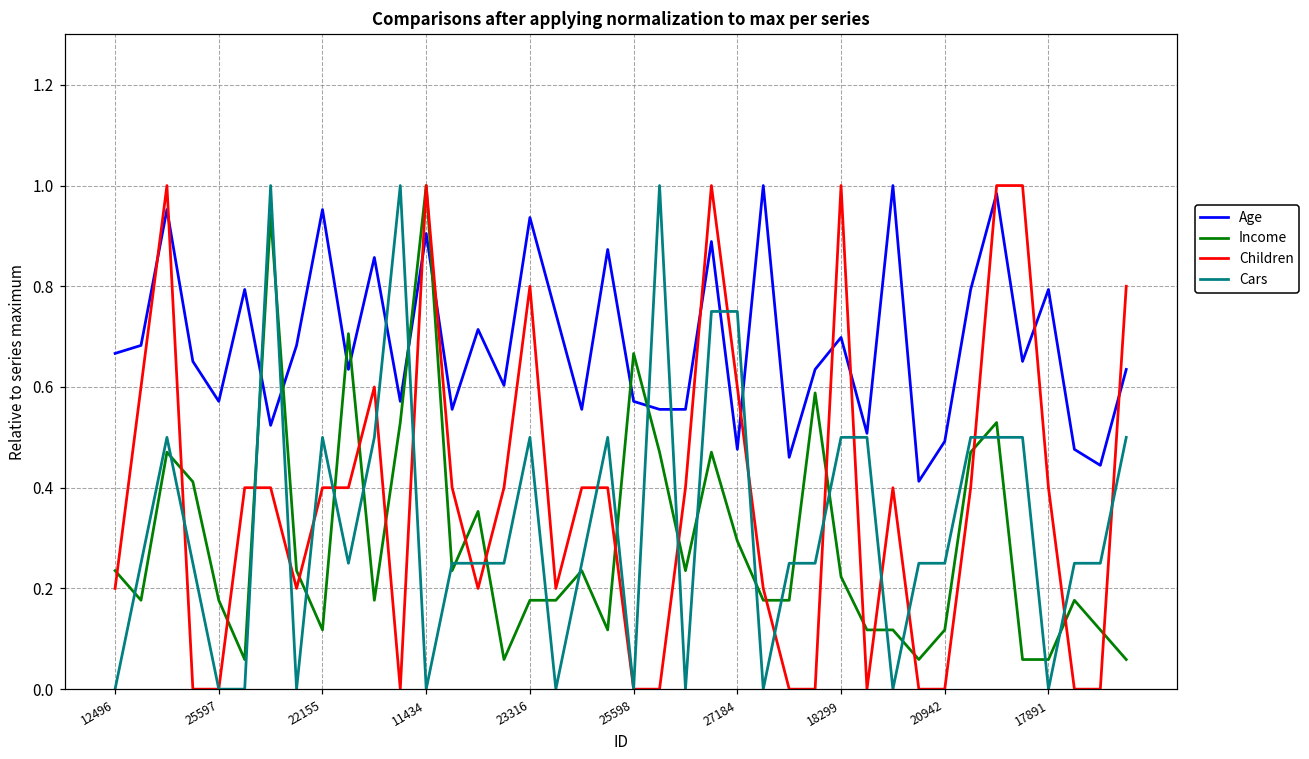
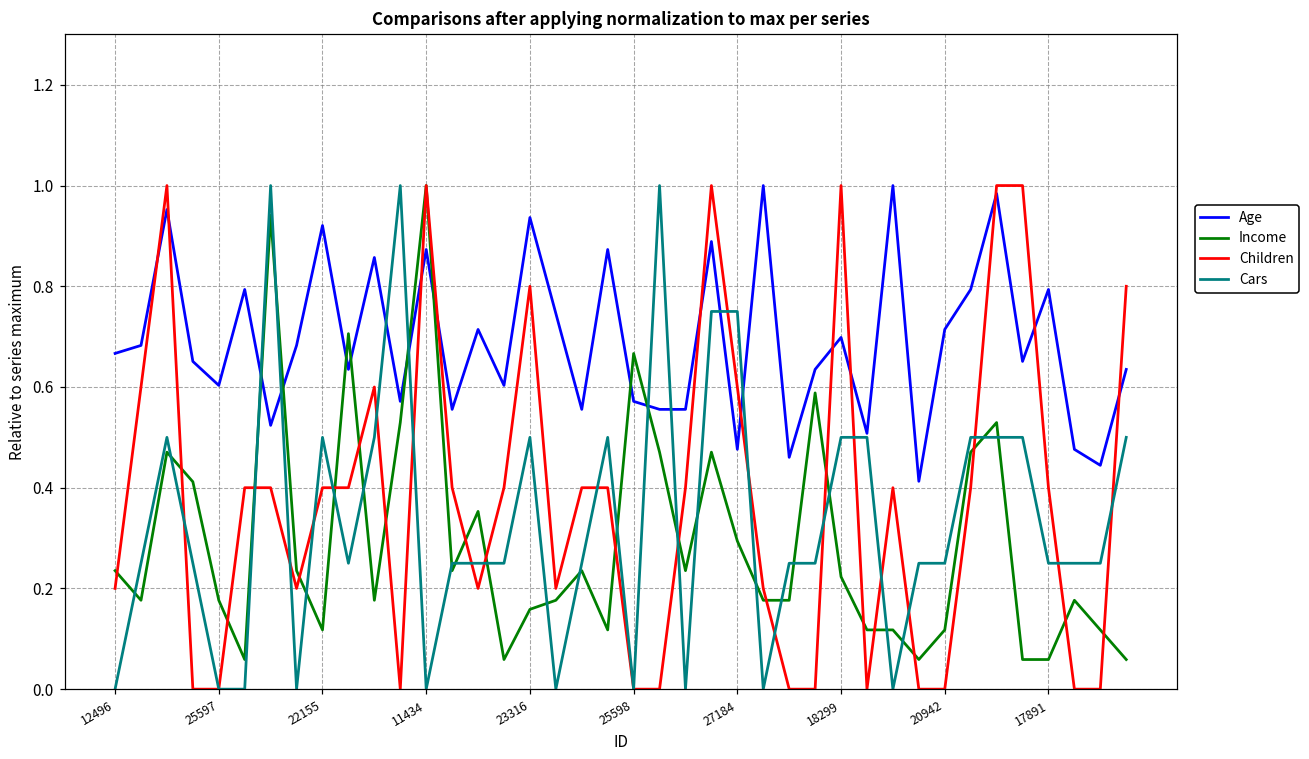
  {
    "Age": {
      "12496": 0.67,
-     "25597": 0.57,
-     "22155": 0.95,
-     "11434": 0.90,
+     "25597": 0.60,
+     "22155": 0.92,
+     "11434": 0.87,
      "23316": 0.94,
      "25598": 0.57,
      "27184": 0.48,
      "18299": 0.70,
-     "20942": 0.49,
+     "20942": 0.71,
      "17891": 0.79
    },
    "Income": {
      "12496": 0.24,
      "25597": 0.18,
      "22155": 0.12,
-     "23316": 0.18,
+     "23316": 0.16,
      "25598": 0.67,
      "27184": 0.29,
      "18299": 0.22,
      "20942": 0.12,
      "17891": 0.06
    },
    "Children": {
      "12496": 0.20,
      "22155": 0.40,
      "23316": 0.80,
      "27184": 0.60,
      "18299": 1.00,
      "20942": 0.00,
      "17891": 0.40
    },
    "Cars": {
      "12496": 0.00,
      "22155": 0.50,
      "11434": 0.00,
      "23316": 0.50,
      "27184": 0.75,
      "18299": 0.50,
      "20942": 0.25,
-     "17891": 0.00
+     "17891": 0.25
    }
  }
